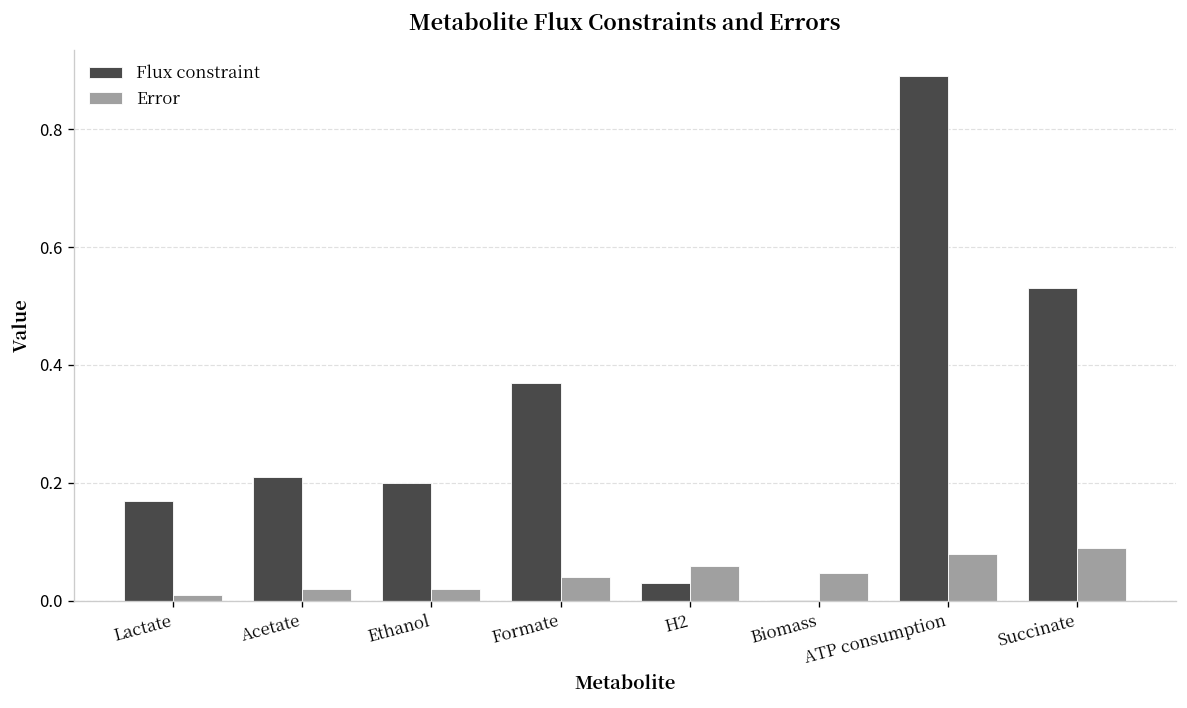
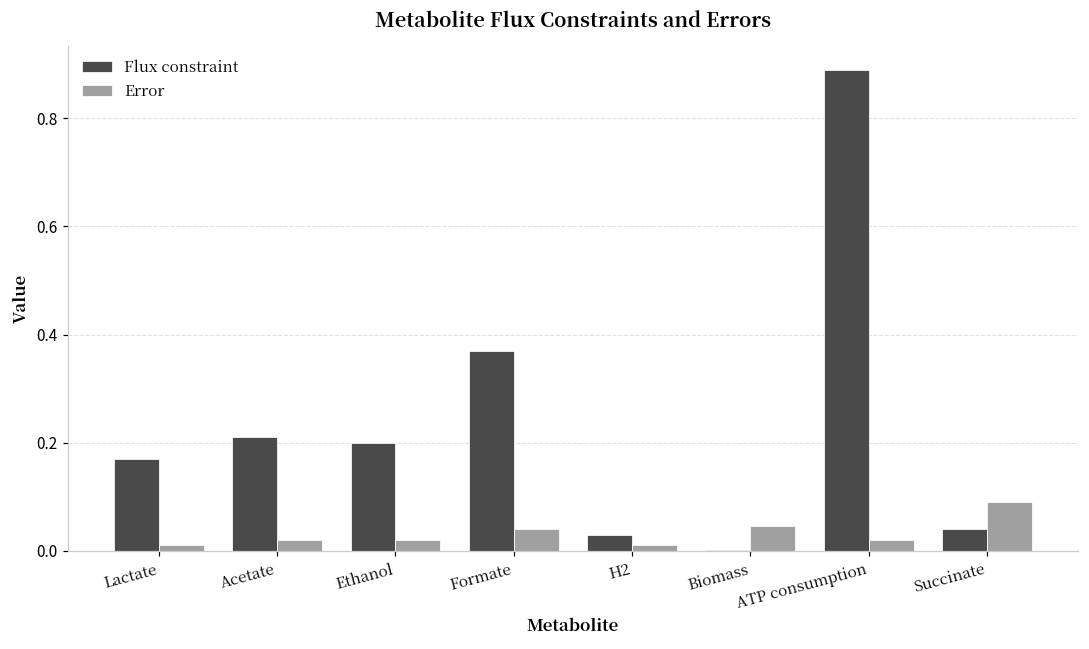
  {
    "Flux constraint": {
      "Lactate": 0.17,
      "Acetate": 0.21,
      "Ethanol": 0.20,
      "Formate": 0.37,
      "H2": 0.03,
      "ATP consumption": 0.89,
-     "Succinate": 0.53
+     "Succinate": 0.04
    },
    "Error": {
      "Lactate": 0.01,
      "Acetate": 0.02,
      "Ethanol": 0.02,
      "Formate": 0.04,
-     "H2": 0.06,
+     "H2": 0.01,
      "Biomass": 0.05,
-     "ATP consumption": 0.08,
+     "ATP consumption": 0.02,
      "Succinate": 0.09
    }
  }
